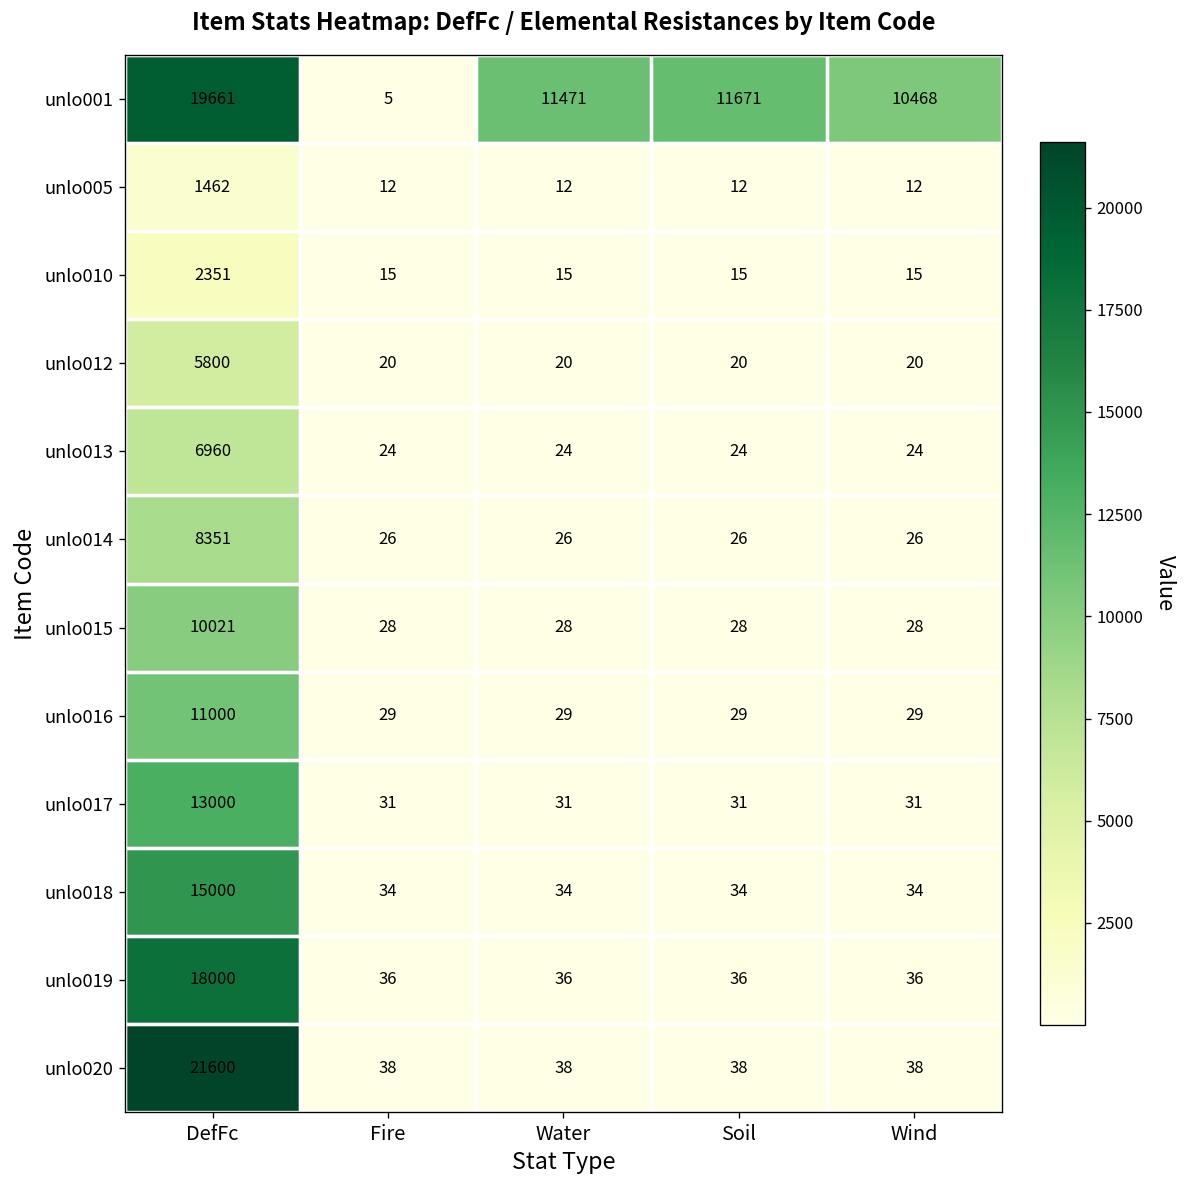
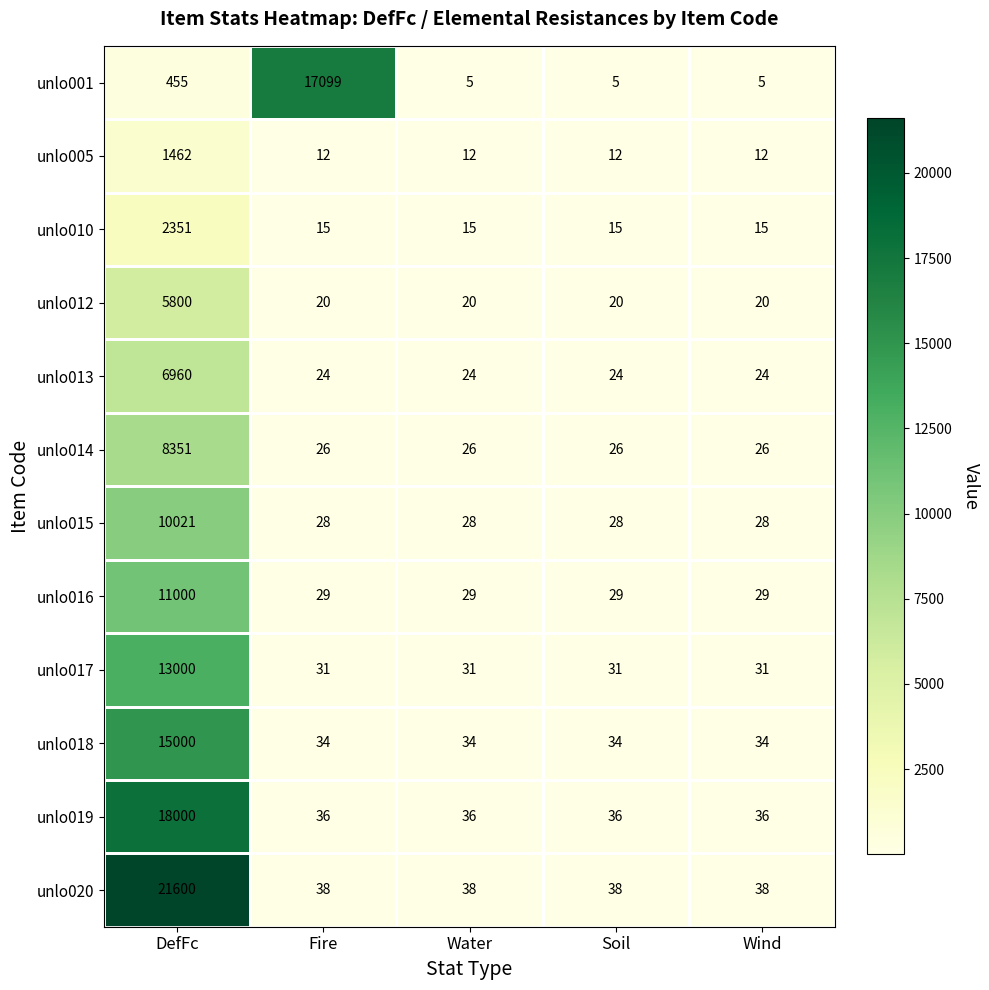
  {
    "unlo001": {
-     "DefFc": 19661,
-     "Fire": 5,
-     "Water": 11471,
-     "Soil": 11671,
-     "Wind": 10468
+     "DefFc": 455,
+     "Fire": 17099,
+     "Water": 5,
+     "Soil": 5,
+     "Wind": 5
    },
    "unlo005": {
      "DefFc": 1462,
      "Fire": 12,
      "Water": 12,
      "Soil": 12,
      "Wind": 12
    },
    "unlo010": {
      "DefFc": 2351,
      "Fire": 15,
      "Water": 15,
      "Soil": 15,
      "Wind": 15
    },
    "unlo012": {
      "DefFc": 5800,
      "Fire": 20,
      "Water": 20,
      "Soil": 20,
      "Wind": 20
    },
    "unlo013": {
      "DefFc": 6960,
      "Fire": 24,
      "Water": 24,
      "Soil": 24,
      "Wind": 24
    },
    "unlo014": {
      "DefFc": 8351,
      "Fire": 26,
      "Water": 26,
      "Soil": 26,
      "Wind": 26
    },
    "unlo015": {
      "DefFc": 10021,
      "Fire": 28,
      "Water": 28,
      "Soil": 28,
      "Wind": 28
    },
    "unlo016": {
      "DefFc": 11000,
      "Fire": 29,
      "Water": 29,
      "Soil": 29,
      "Wind": 29
    },
    "unlo017": {
      "DefFc": 13000,
      "Fire": 31,
      "Water": 31,
      "Soil": 31,
      "Wind": 31
    },
    "unlo018": {
      "DefFc": 15000,
      "Fire": 34,
      "Water": 34,
      "Soil": 34,
      "Wind": 34
    },
    "unlo019": {
      "DefFc": 18000,
      "Fire": 36,
      "Water": 36,
      "Soil": 36,
      "Wind": 36
    },
    "unlo020": {
      "DefFc": 21600,
      "Fire": 38,
      "Water": 38,
      "Soil": 38,
      "Wind": 38
    }
  }
